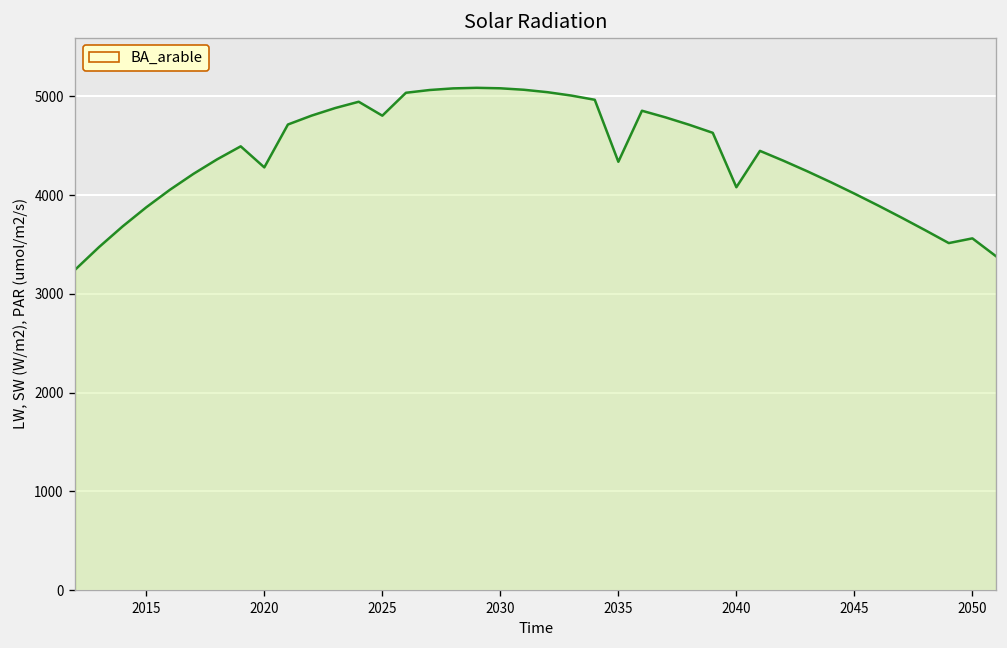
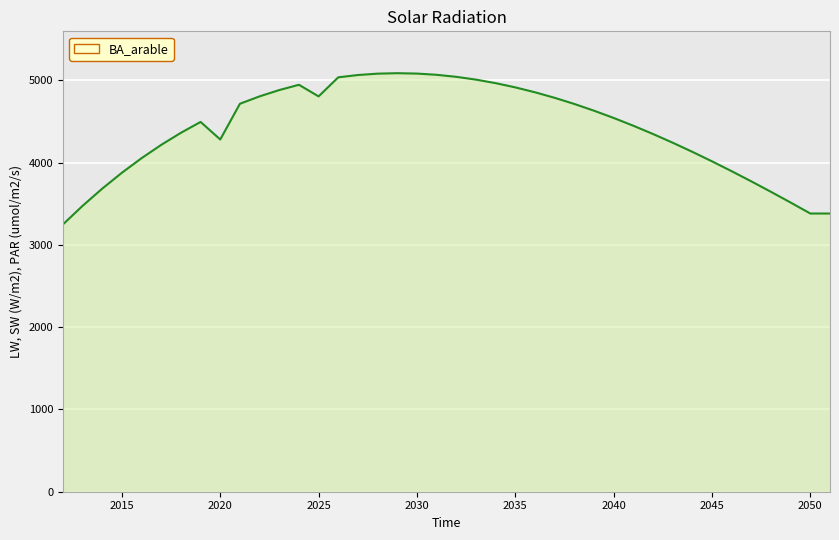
  {
    "2015": 3900,
    "2020": 4300,
    "2025": 4800,
    "2030": 5100,
-   "2035": 4300,
-   "2040": 4100,
+   "2035": 4900,
+   "2040": 4500,
    "2045": 4000,
-   "2050": 3600
+   "2050": 3400
  }
